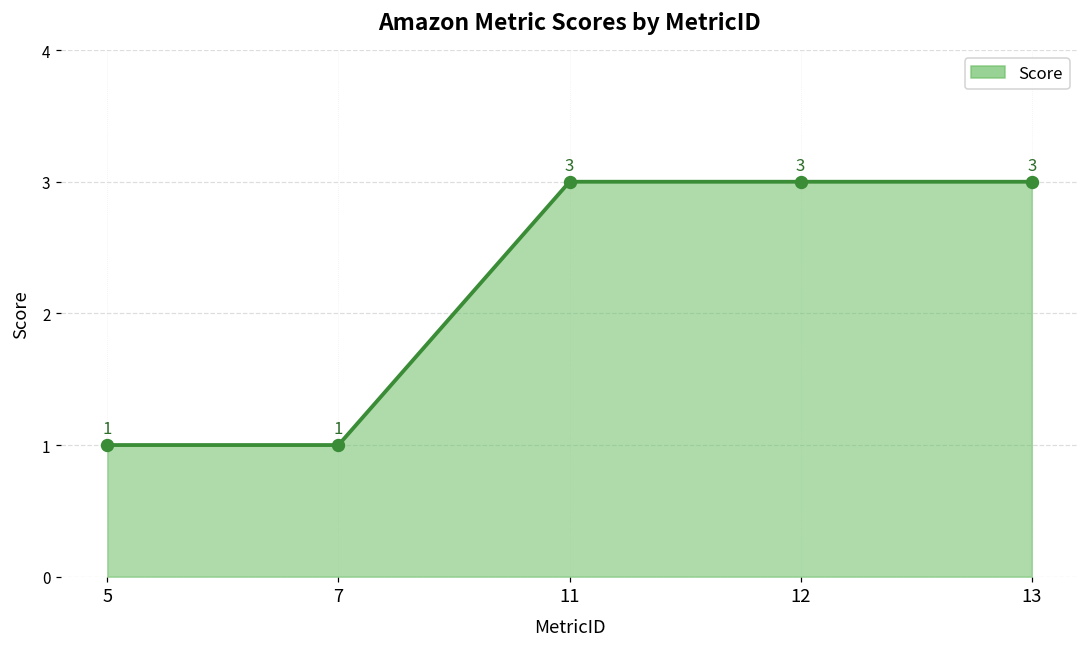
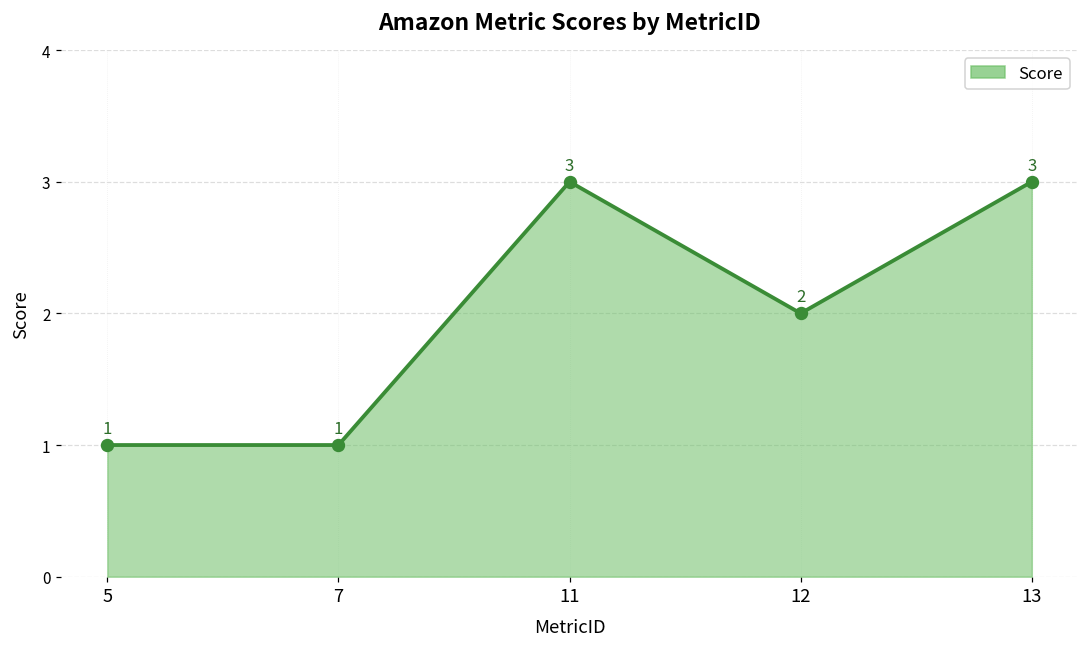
  {
    "5": 1,
    "7": 1,
    "11": 3,
-   "12": 3,
+   "12": 2,
    "13": 3
  }
